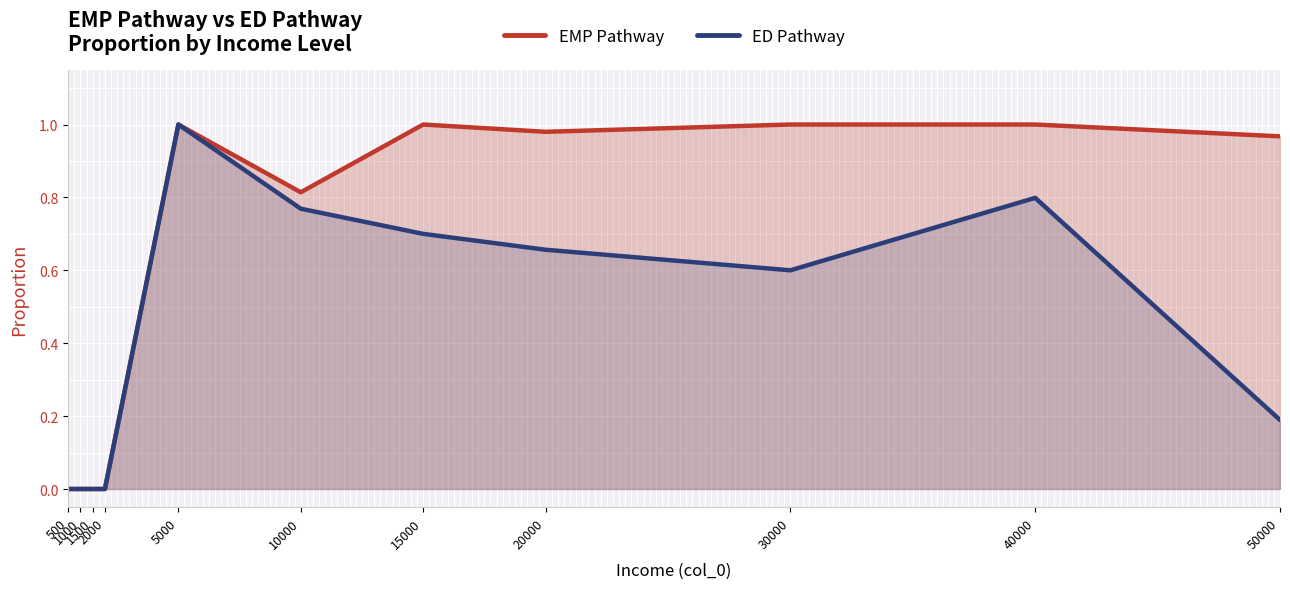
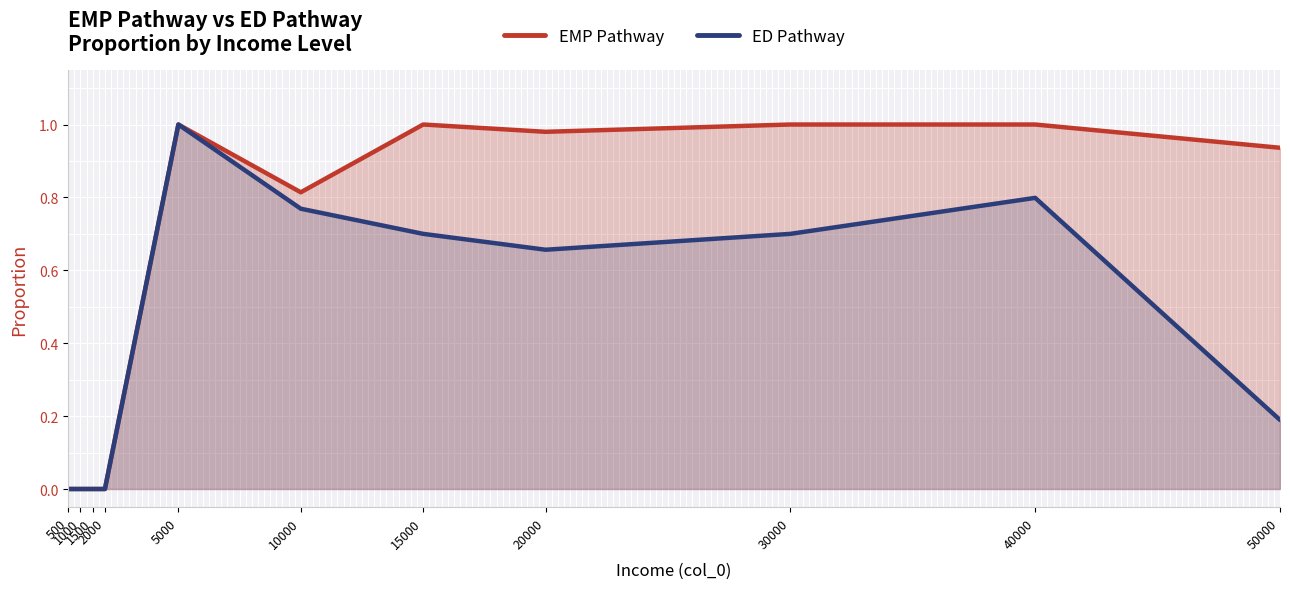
  {
    "EMP Pathway": {
      "10000": 0.81,
      "15000": 1.00,
      "20000": 0.98,
      "30000": 1.00,
      "40000": 1.00,
-     "50000": 0.97
+     "50000": 0.94
    },
    "ED Pathway": {
      "10000": 0.77,
      "15000": 0.7,
      "20000": 0.66,
-     "30000": 0.6,
+     "30000": 0.7,
      "40000": 0.8,
      "50000": 0.19
    }
  }
